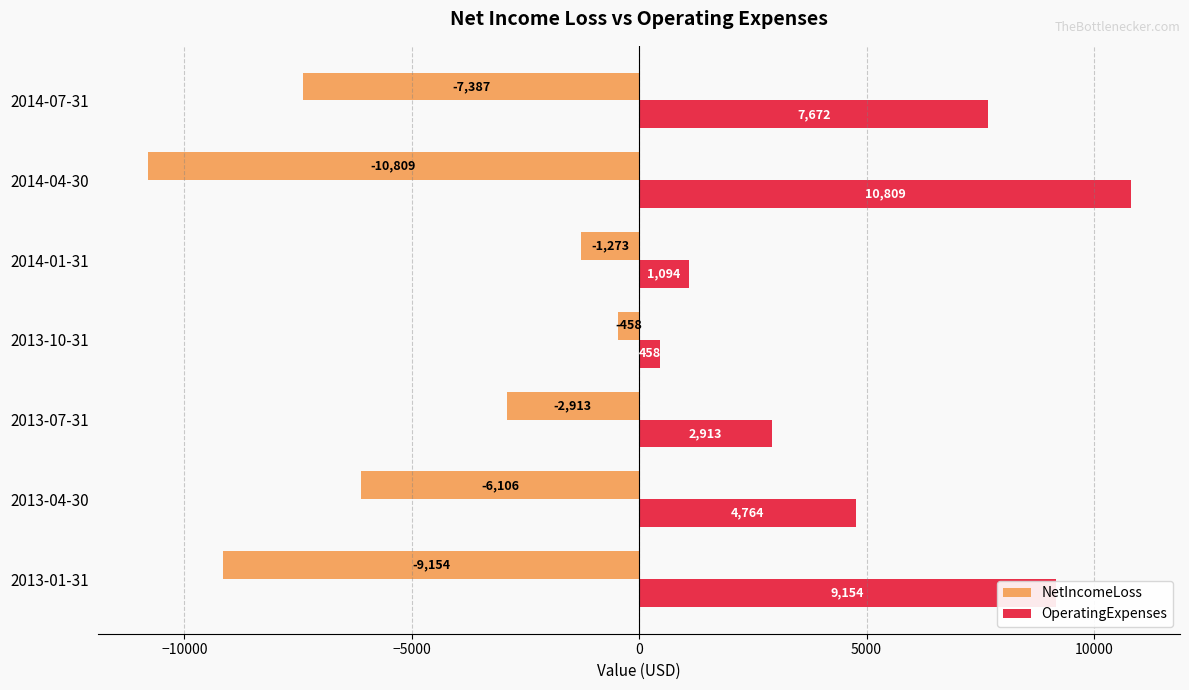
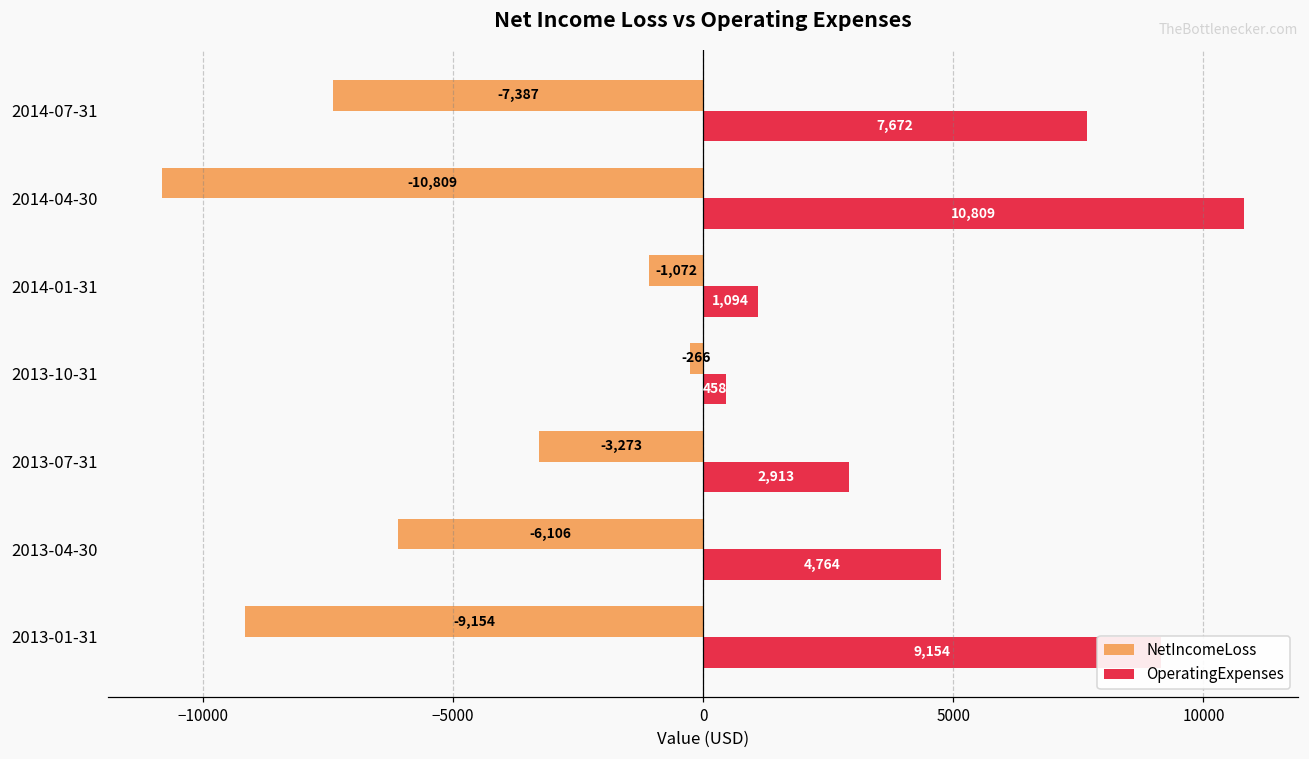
  {
    "NetIncomeLoss": {
      "2014-07-31": "-7,387",
      "2014-04-30": "-10,809",
-     "2014-01-31": "-1,273",
-     "2013-10-31": "-458",
-     "2013-07-31": "-2,913",
+     "2014-01-31": "-1,072",
+     "2013-10-31": "-266",
+     "2013-07-31": "-3,273",
      "2013-04-30": "-6,106",
      "2013-01-31": "-9,154"
    },
    "OperatingExpenses": {
      "2014-07-31": "7,672",
      "2014-04-30": "10,809",
      "2014-01-31": "1,094",
      "2013-10-31": "458",
      "2013-07-31": "2,913",
      "2013-04-30": "4,764"
    }
  }
